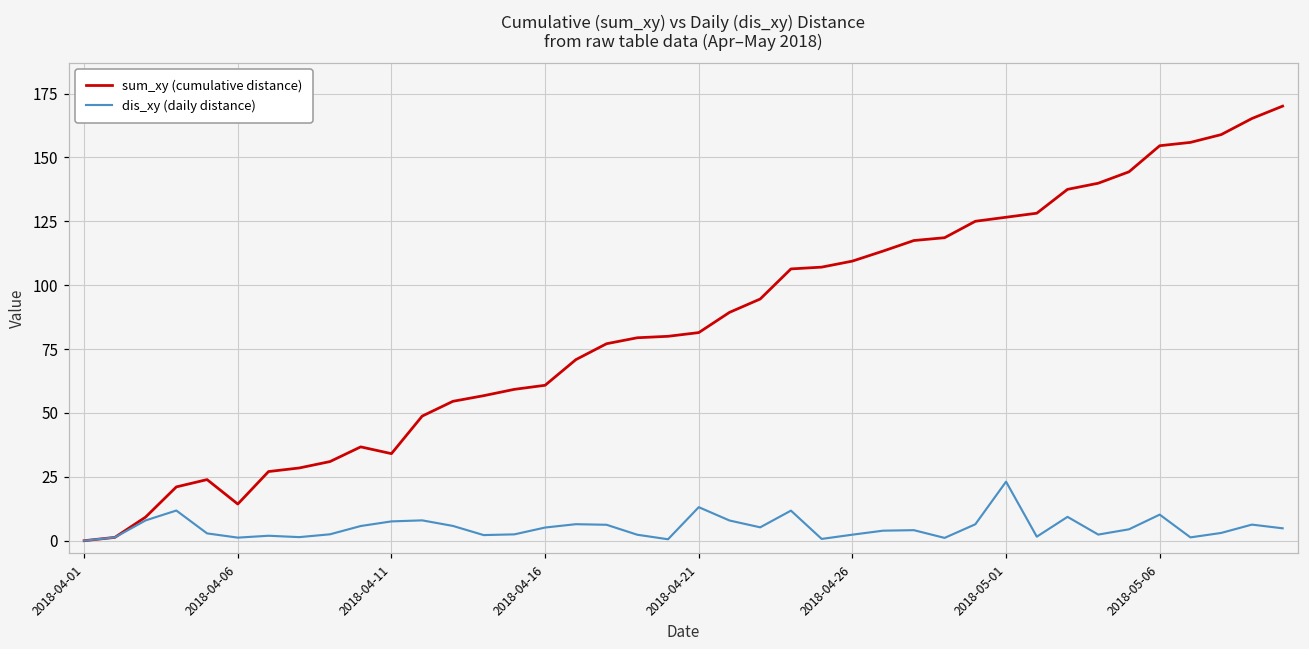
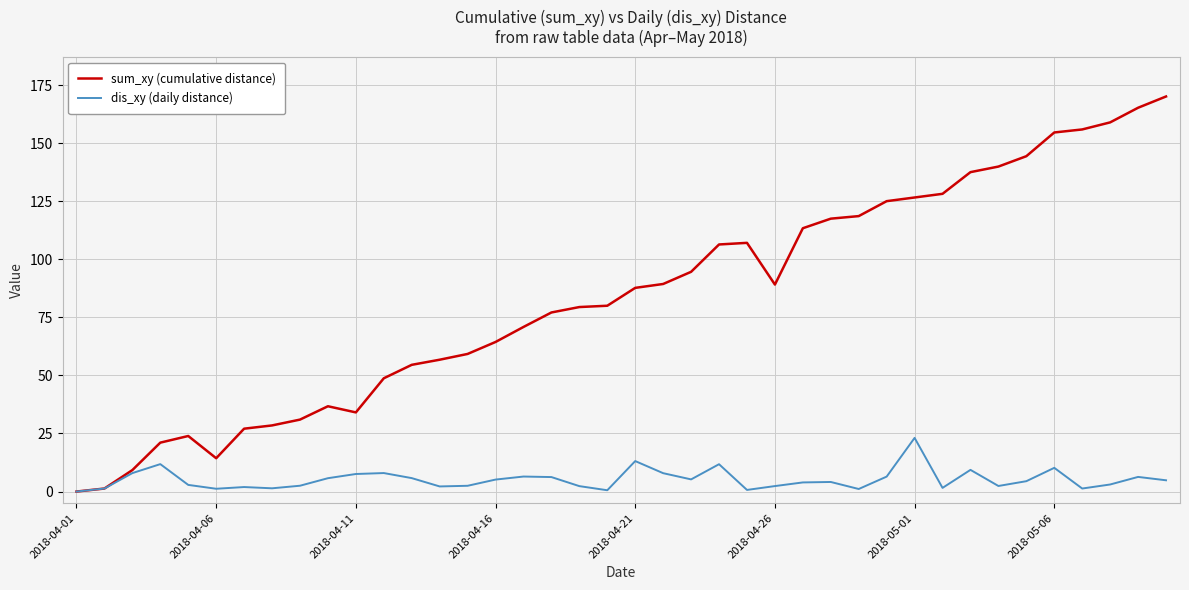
  {
    "sum_xy (cumulative distance)": {
      "2018-04-06": 14,
      "2018-04-11": 34,
-     "2018-04-16": 61,
-     "2018-04-21": 81,
-     "2018-04-26": 109,
+     "2018-04-16": 64,
+     "2018-04-21": 88,
+     "2018-04-26": 89,
      "2018-05-01": 127,
      "2018-05-06": 155
    },
    "dis_xy (daily distance)": {
      "2018-04-06": 1,
      "2018-04-11": 8,
      "2018-04-16": 5,
      "2018-04-21": 13,
      "2018-04-26": 2,
      "2018-05-01": 23,
      "2018-05-06": 10
    }
  }
